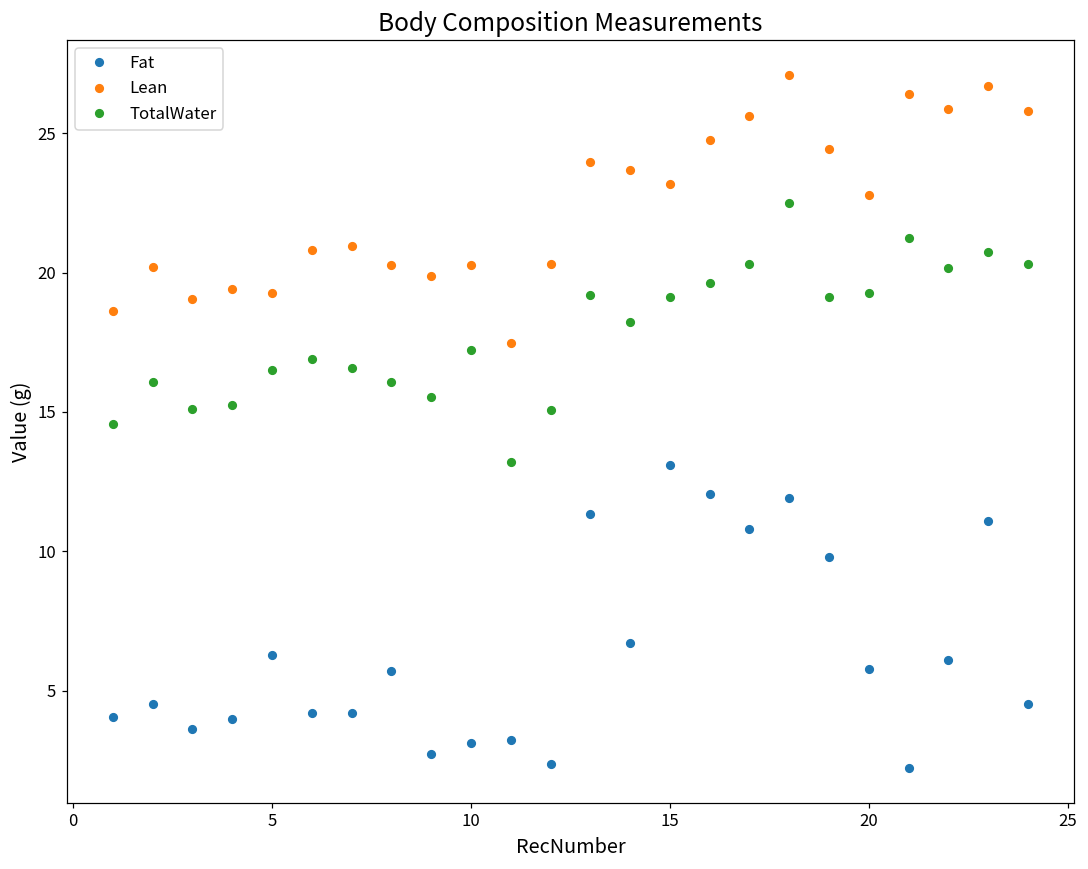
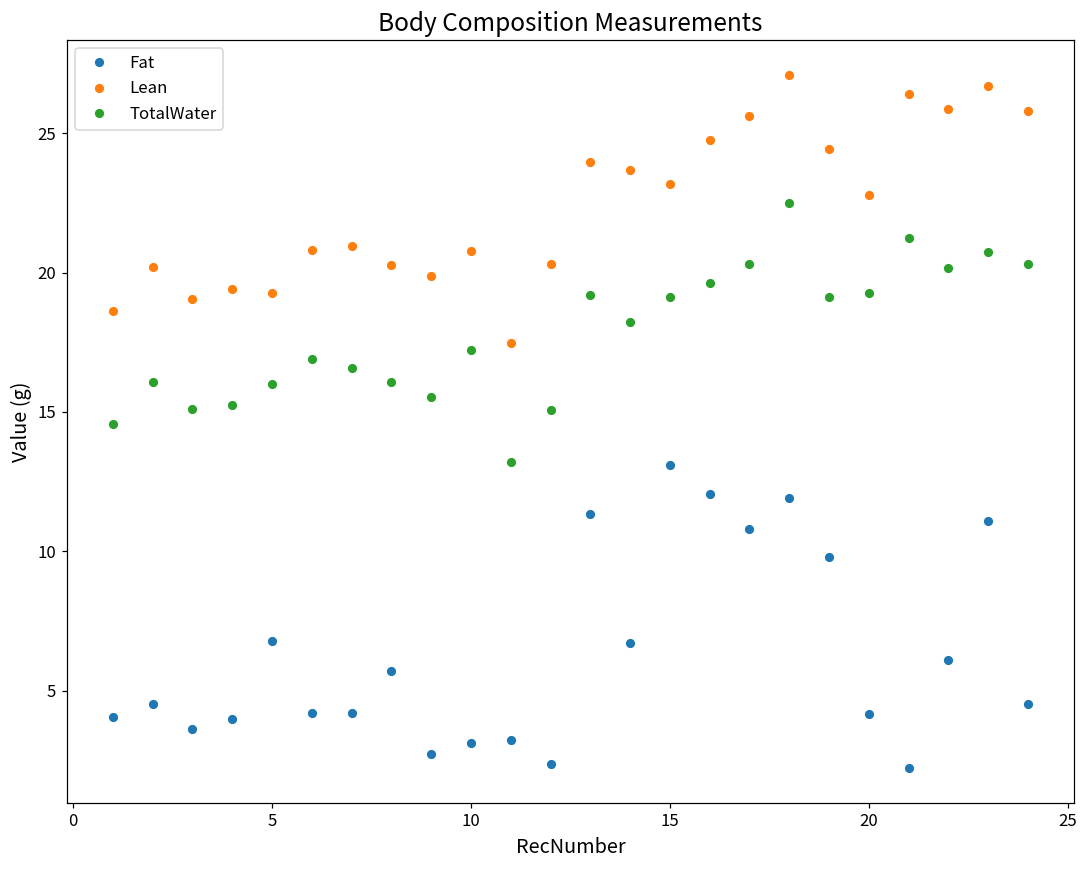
  {
    "Fat": {
-     "5": 6.3,
+     "5": 6.8,
      "10": 3.1,
      "15": 13.1,
-     "20": 5.8
+     "20": 4.2
    },
    "Lean": {
      "5": 19.3,
-     "10": 20.3,
+     "10": 20.8,
      "15": 23.2,
      "20": 22.8
    },
    "TotalWater": {
-     "5": 16.5,
+     "5": 16.0,
      "10": 17.2,
      "15": 19.1,
      "20": 19.3
    }
  }
